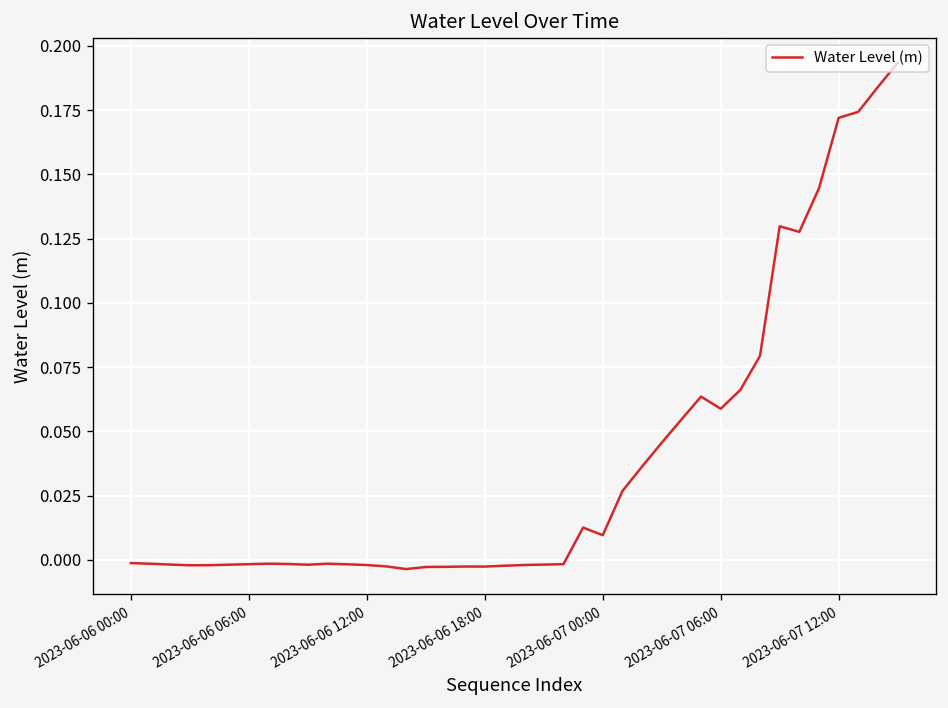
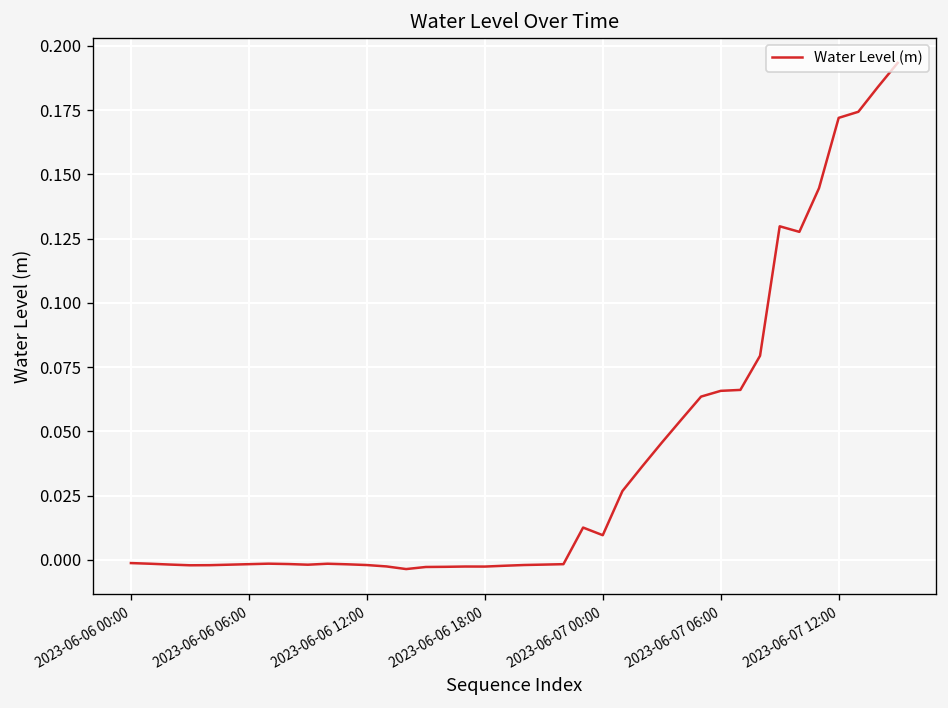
  {
    "2023-06-06 00:00": -0.001,
    "2023-06-06 06:00": -0.002,
    "2023-06-06 12:00": -0.002,
    "2023-06-06 18:00": -0.003,
    "2023-06-07 00:00": 0.010,
-   "2023-06-07 06:00": 0.059,
+   "2023-06-07 06:00": 0.066,
    "2023-06-07 12:00": 0.172
  }
